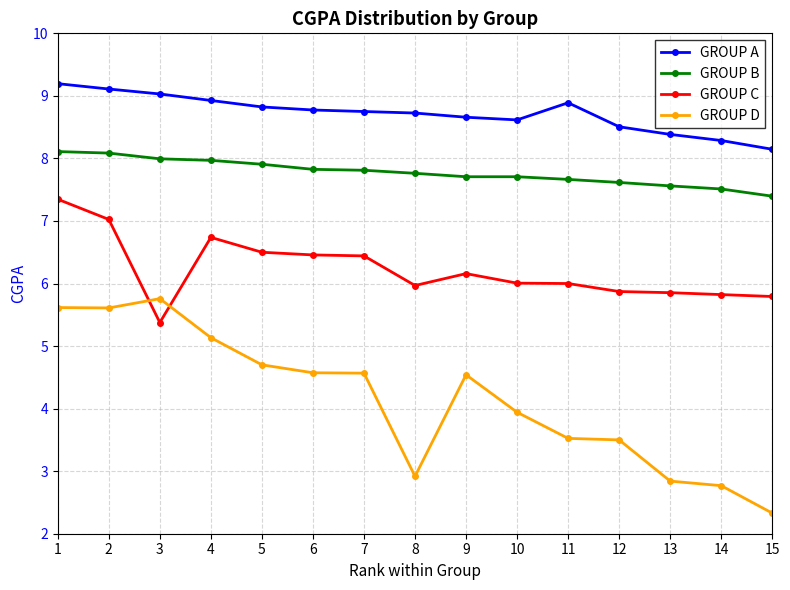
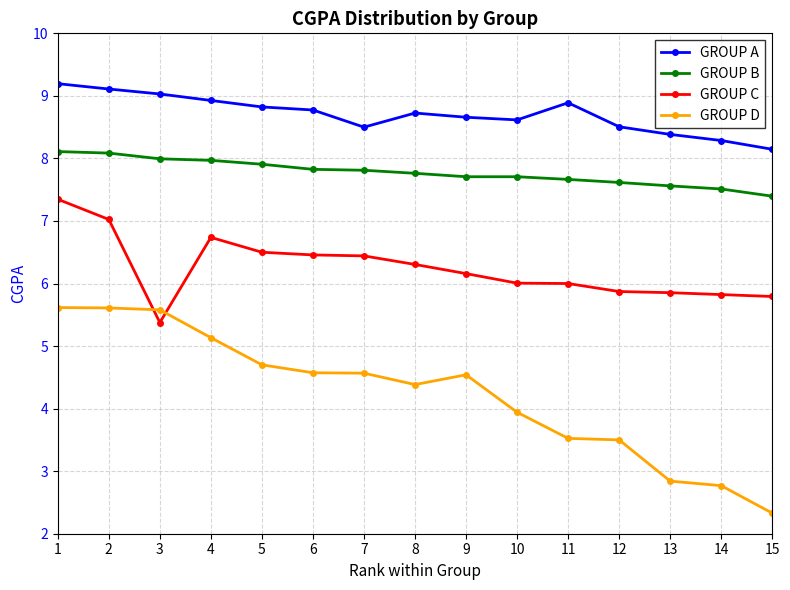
  {
    "GROUP A": {
      "1": 9.2,
      "2": 9.1,
      "3": 9.0,
      "4": 8.9,
      "5": 8.8,
      "6": 8.8,
-     "7": 8.8,
+     "7": 8.5,
      "8": 8.7,
      "9": 8.7,
      "10": 8.6,
      "11": 8.9,
      "12": 8.5,
      "13": 8.4,
      "14": 8.3,
      "15": 8.1
    },
    "GROUP B": {
      "1": 8.1,
      "2": 8.1,
      "3": 8.0,
      "4": 8.0,
      "5": 7.9,
      "6": 7.8,
      "7": 7.8,
      "8": 7.8,
      "9": 7.7,
      "10": 7.7,
      "11": 7.7,
      "12": 7.6,
      "13": 7.6,
      "14": 7.5,
      "15": 7.4
    },
    "GROUP C": {
      "1": 7.3,
      "2": 7.0,
      "3": 5.4,
      "4": 6.7,
      "5": 6.5,
      "6": 6.5,
      "7": 6.4,
-     "8": 6.0,
+     "8": 6.3,
      "9": 6.2,
      "10": 6.0,
      "11": 6.0,
      "12": 5.9,
      "13": 5.9,
      "14": 5.8,
      "15": 5.8
    },
    "GROUP D": {
      "1": 5.6,
      "2": 5.6,
-     "3": 5.8,
+     "3": 5.6,
      "4": 5.1,
      "5": 4.7,
      "6": 4.6,
      "7": 4.6,
-     "8": 2.9,
+     "8": 4.4,
      "9": 4.5,
      "10": 3.9,
      "11": 3.5,
      "12": 3.5,
      "13": 2.8,
      "14": 2.8,
      "15": 2.3
    }
  }
